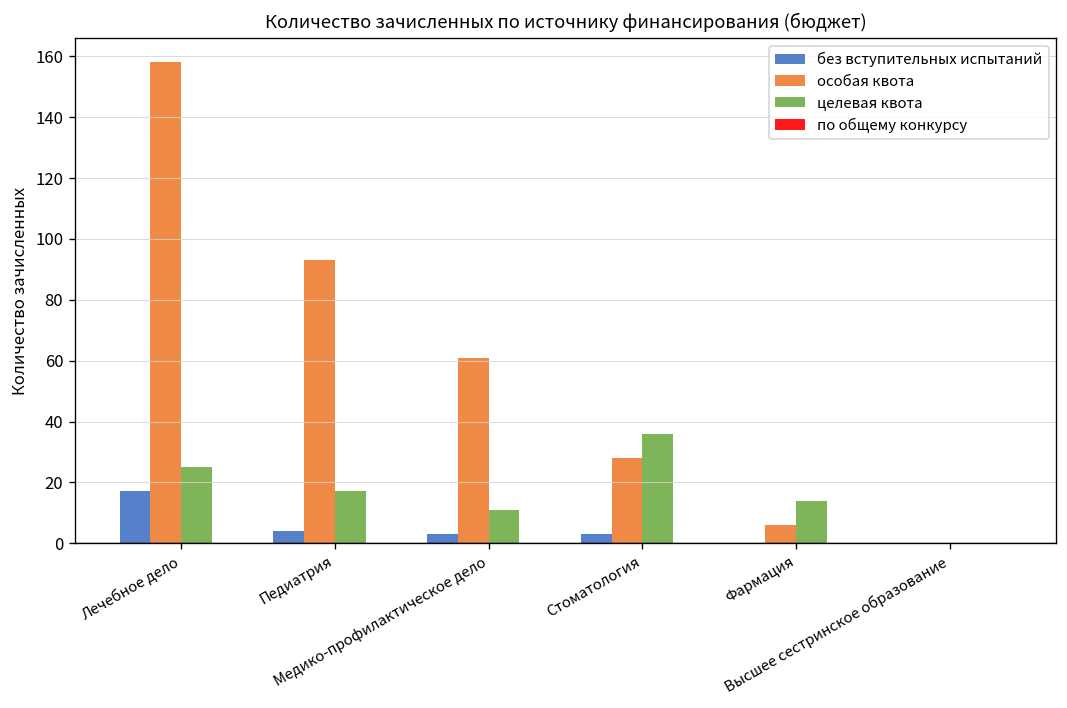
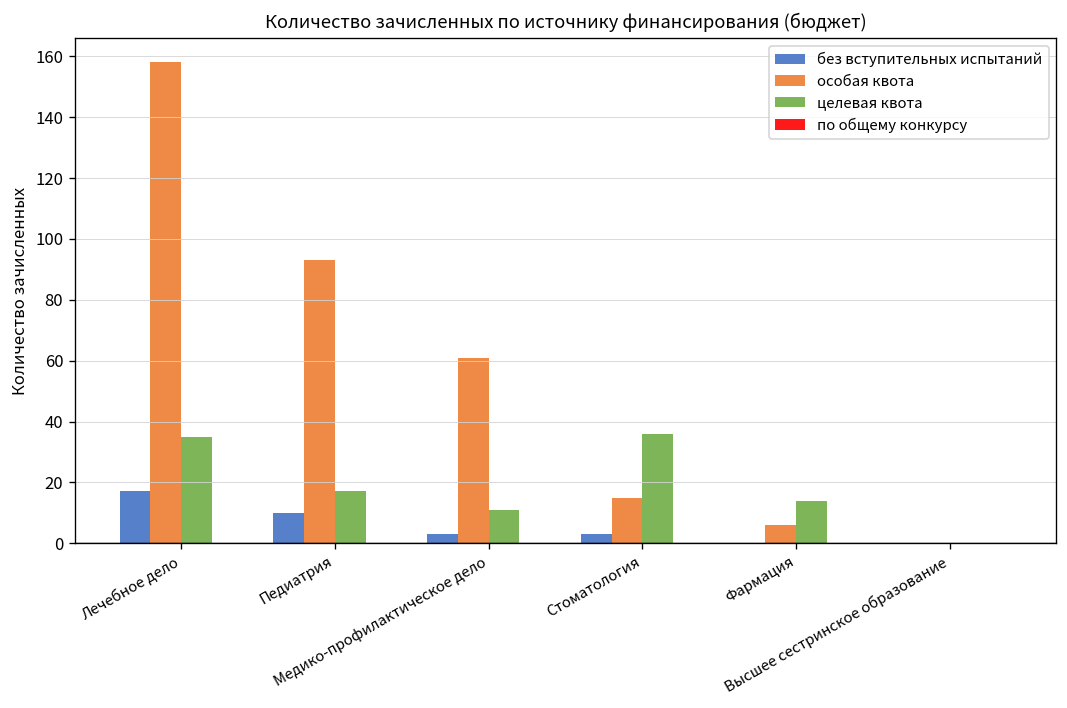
  {
    "без вступительных испытаний": {
      "Лечебное дело": 17,
-     "Педиатрия": 4,
+     "Педиатрия": 10,
      "Медико-профилактическое дело": 3,
      "Стоматология": 3,
      "Фармация": 0,
      "Высшее сестринское образование": 0
    },
    "особая квота": {
      "Лечебное дело": 158,
      "Педиатрия": 93,
      "Медико-профилактическое дело": 61,
-     "Стоматология": 28,
+     "Стоматология": 15,
      "Фармация": 6,
      "Высшее сестринское образование": 0
    },
    "целевая квота": {
-     "Лечебное дело": 25,
+     "Лечебное дело": 35,
      "Педиатрия": 17,
      "Медико-профилактическое дело": 11,
      "Стоматология": 36,
      "Фармация": 14,
      "Высшее сестринское образование": 0
    },
    "по общему конкурсу": {
      "Лечебное дело": 0,
      "Педиатрия": 0,
      "Медико-профилактическое дело": 0,
      "Стоматология": 0,
      "Фармация": 0,
      "Высшее сестринское образование": 0
    }
  }
